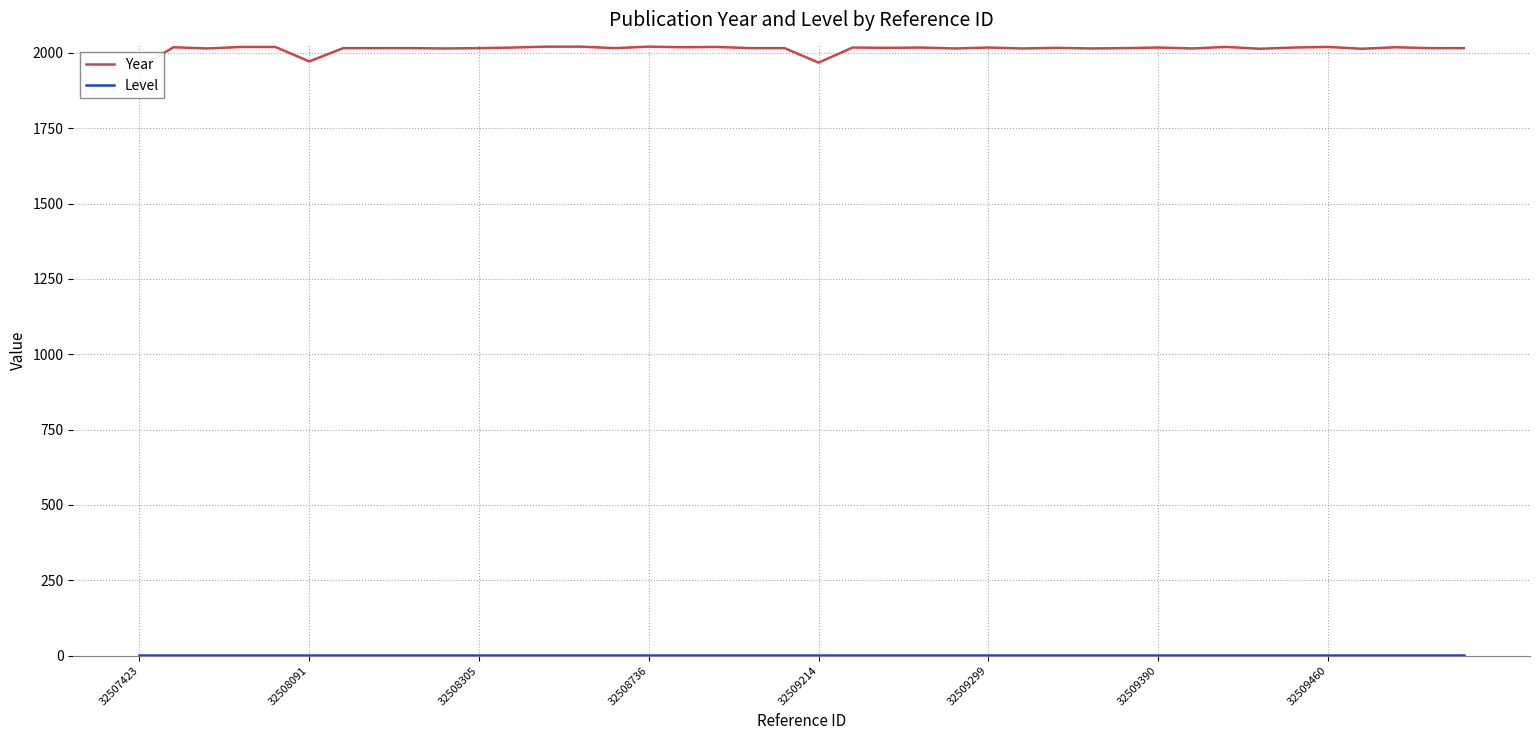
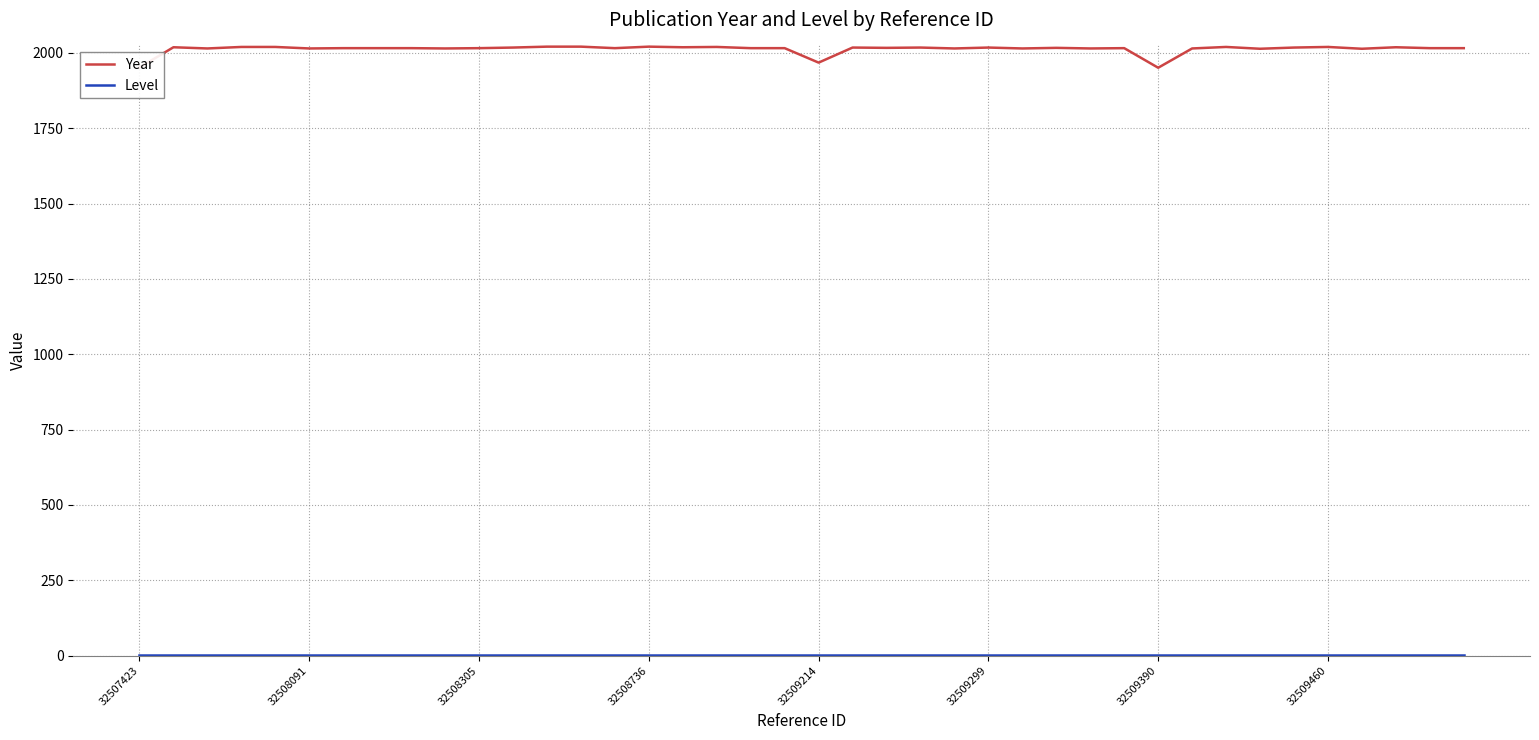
  {
    "Year": {
-     "32508091": 1970,
+     "32508091": 2020,
      "32508305": 2020,
      "32508736": 2020,
      "32509214": 1970,
      "32509299": 2020,
-     "32509390": 2020,
+     "32509390": 1950,
      "32509460": 2020
    },
    "Level": {
      "32507423": 0,
      "32508091": 0,
      "32508305": 0,
      "32508736": 0,
      "32509214": 0,
      "32509299": 0,
      "32509390": 0,
      "32509460": 0
    }
  }
